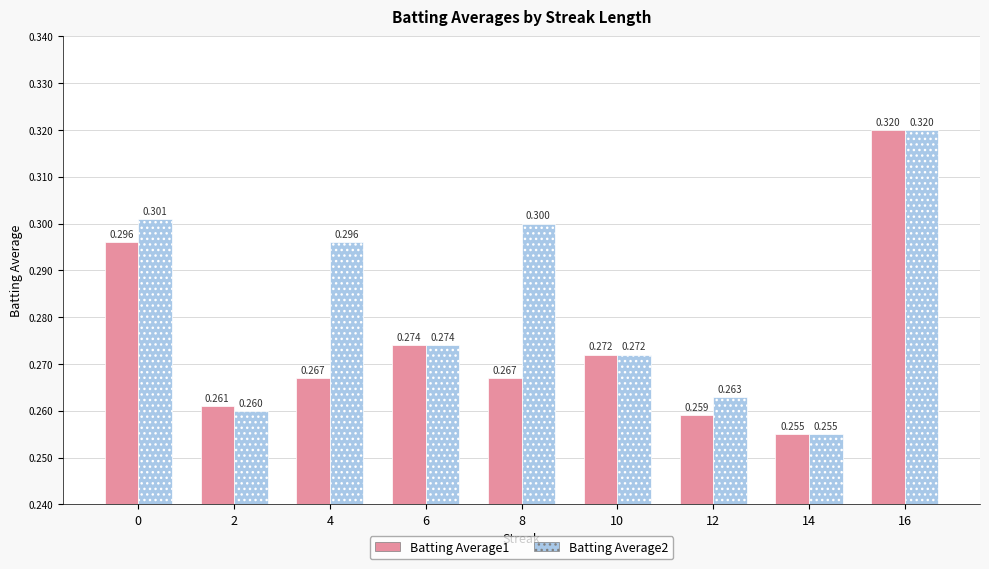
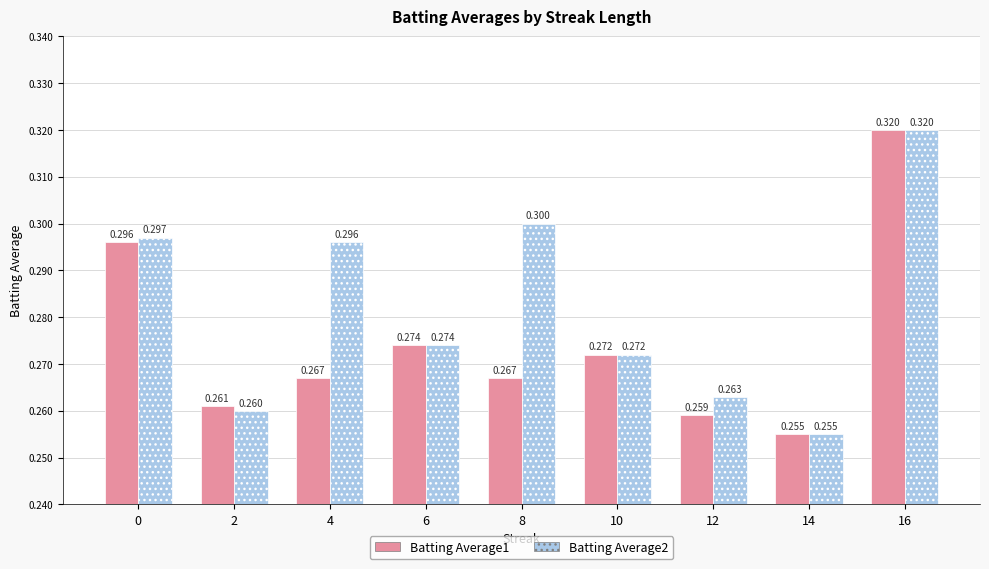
  {
    "Batting Average1": {
      "0": 0.296,
      "2": 0.261,
      "4": 0.267,
      "6": 0.274,
      "8": 0.267,
      "10": 0.272,
      "12": 0.259,
      "14": 0.255,
      "16": 0.320
    },
    "Batting Average2": {
-     "0": 0.301,
+     "0": 0.297,
      "2": 0.260,
      "4": 0.296,
      "6": 0.274,
      "8": 0.300,
      "10": 0.272,
      "12": 0.263,
      "14": 0.255,
      "16": 0.320
    }
  }
